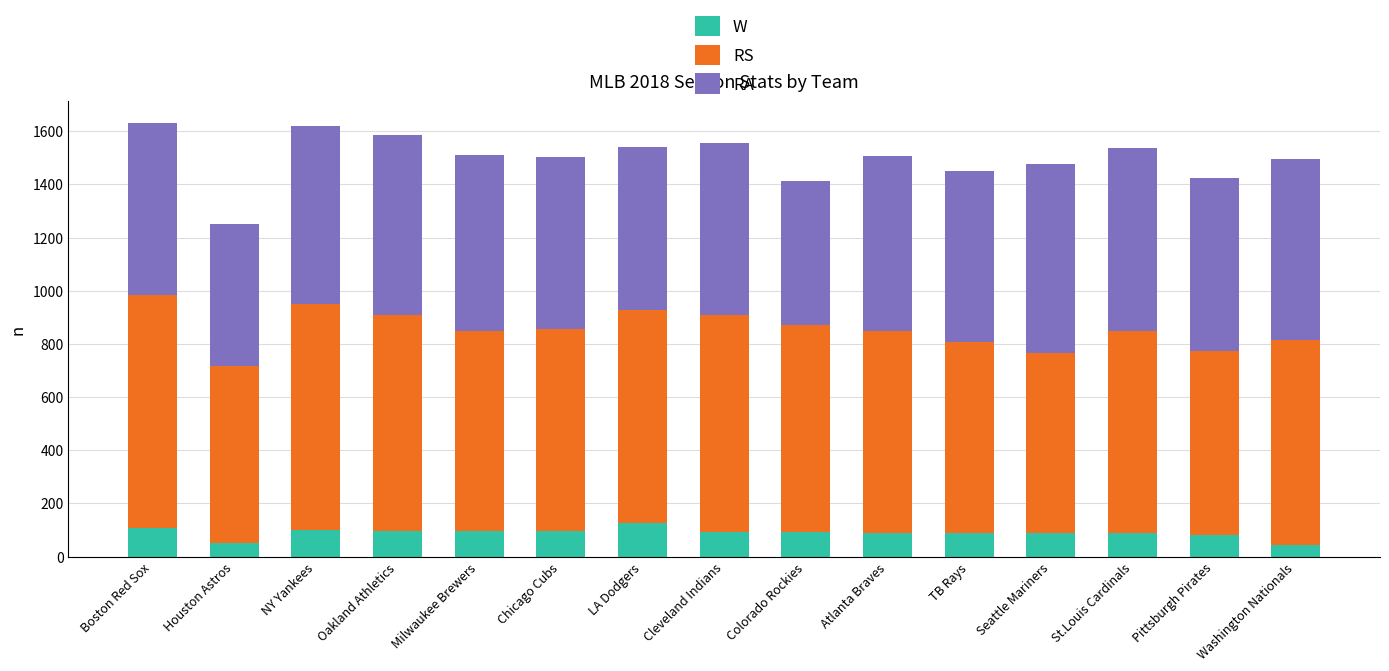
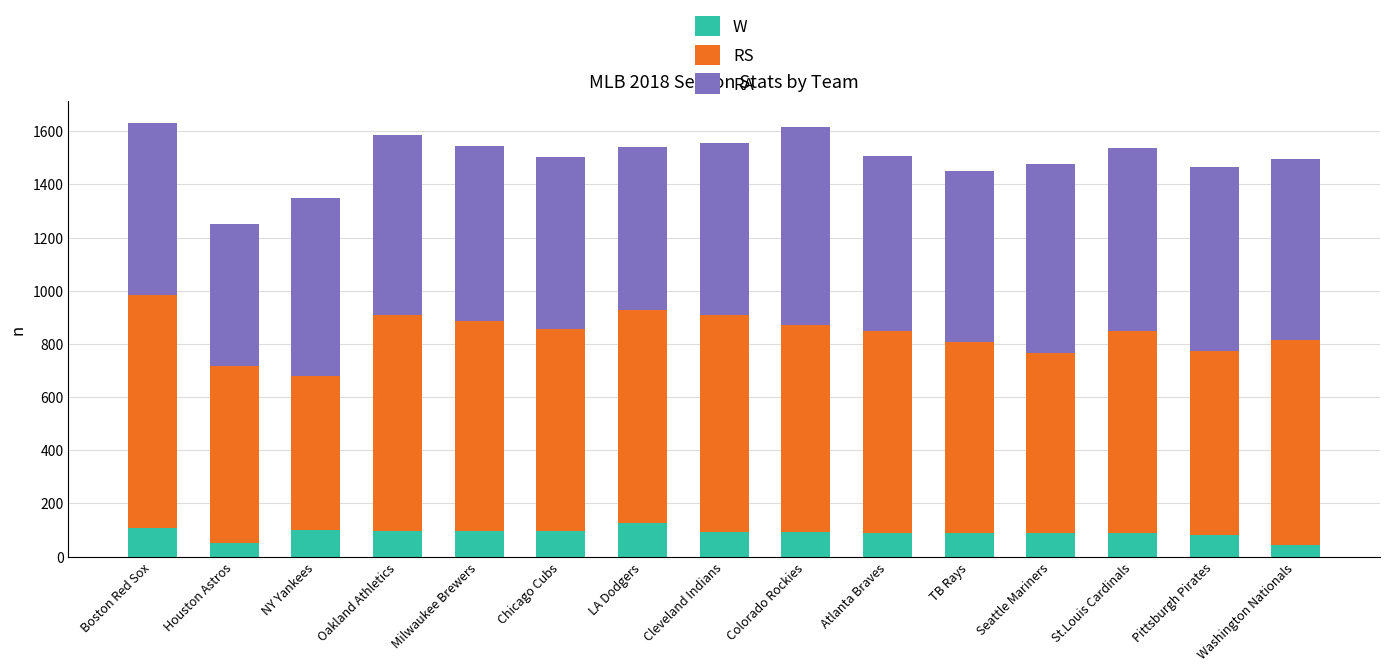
  {
    "W": {
      "Boston Red Sox": 110,
      "Houston Astros": 50,
      "NY Yankees": 100,
      "Oakland Athletics": 100,
      "Milwaukee Brewers": 100,
      "Chicago Cubs": 100,
      "LA Dodgers": 130,
      "Cleveland Indians": 90,
      "Colorado Rockies": 90,
      "Atlanta Braves": 90,
      "TB Rays": 90,
      "Seattle Mariners": 90,
      "St.Louis Cardinals": 90,
      "Pittsburgh Pirates": 80,
      "Washington Nationals": 40
    },
    "RS": {
      "Boston Red Sox": 880,
      "Houston Astros": 670,
-     "NY Yankees": 850,
+     "NY Yankees": 580,
      "Oakland Athletics": 810,
-     "Milwaukee Brewers": 750,
+     "Milwaukee Brewers": 790,
      "Chicago Cubs": 760,
      "LA Dodgers": 800,
      "Cleveland Indians": 820,
      "Colorado Rockies": 780,
      "Atlanta Braves": 760,
      "TB Rays": 720,
      "Seattle Mariners": 680,
      "St.Louis Cardinals": 760,
      "Pittsburgh Pirates": 690,
      "Washington Nationals": 770
    },
    "RA": {
      "Boston Red Sox": 650,
      "Houston Astros": 530,
      "NY Yankees": 670,
      "Oakland Athletics": 670,
      "Milwaukee Brewers": 660,
      "Chicago Cubs": 650,
      "LA Dodgers": 610,
      "Cleveland Indians": 650,
-     "Colorado Rockies": 540,
+     "Colorado Rockies": 750,
      "Atlanta Braves": 660,
      "TB Rays": 650,
      "Seattle Mariners": 710,
      "St.Louis Cardinals": 690,
-     "Pittsburgh Pirates": 650,
+     "Pittsburgh Pirates": 690,
      "Washington Nationals": 680
    }
  }
